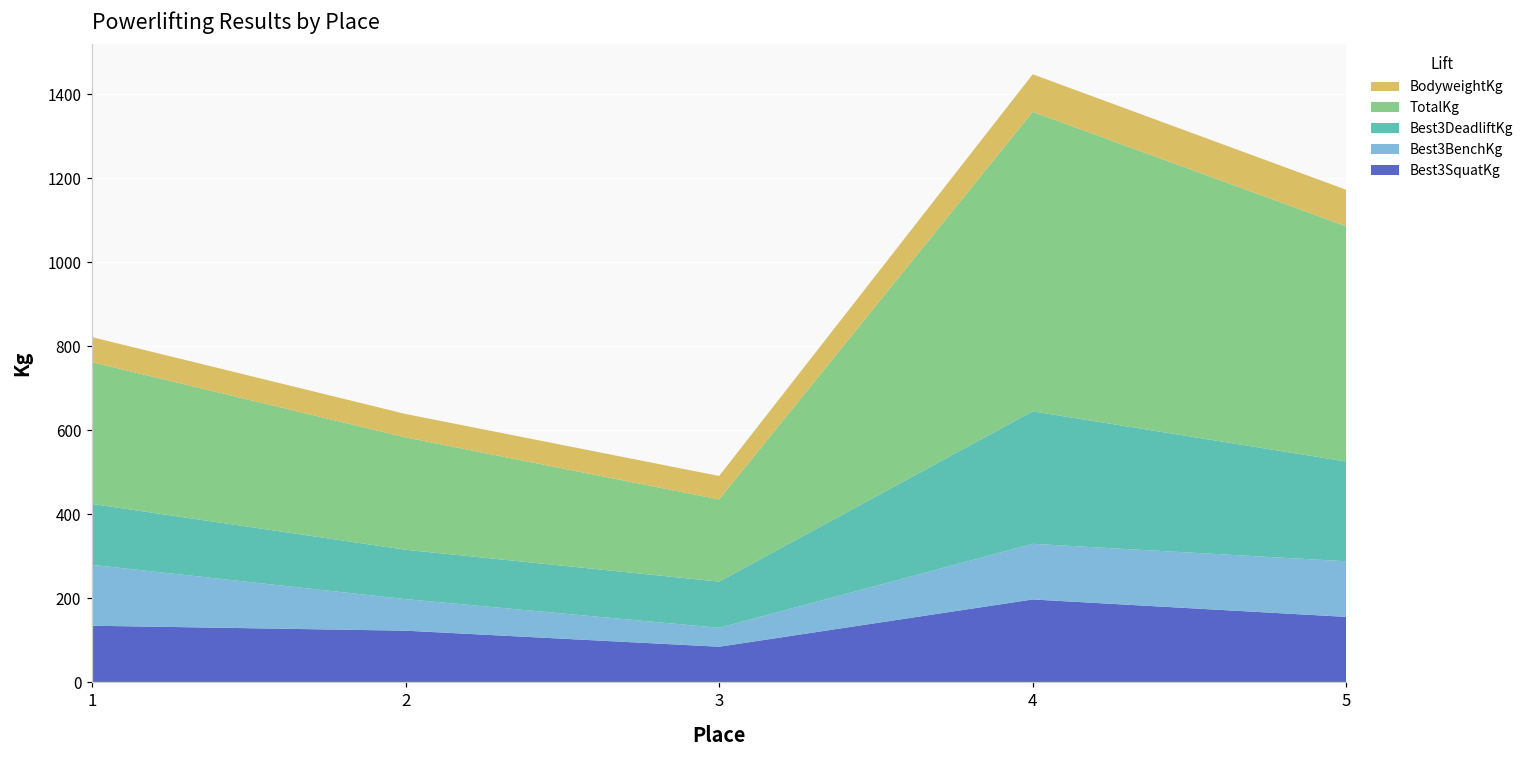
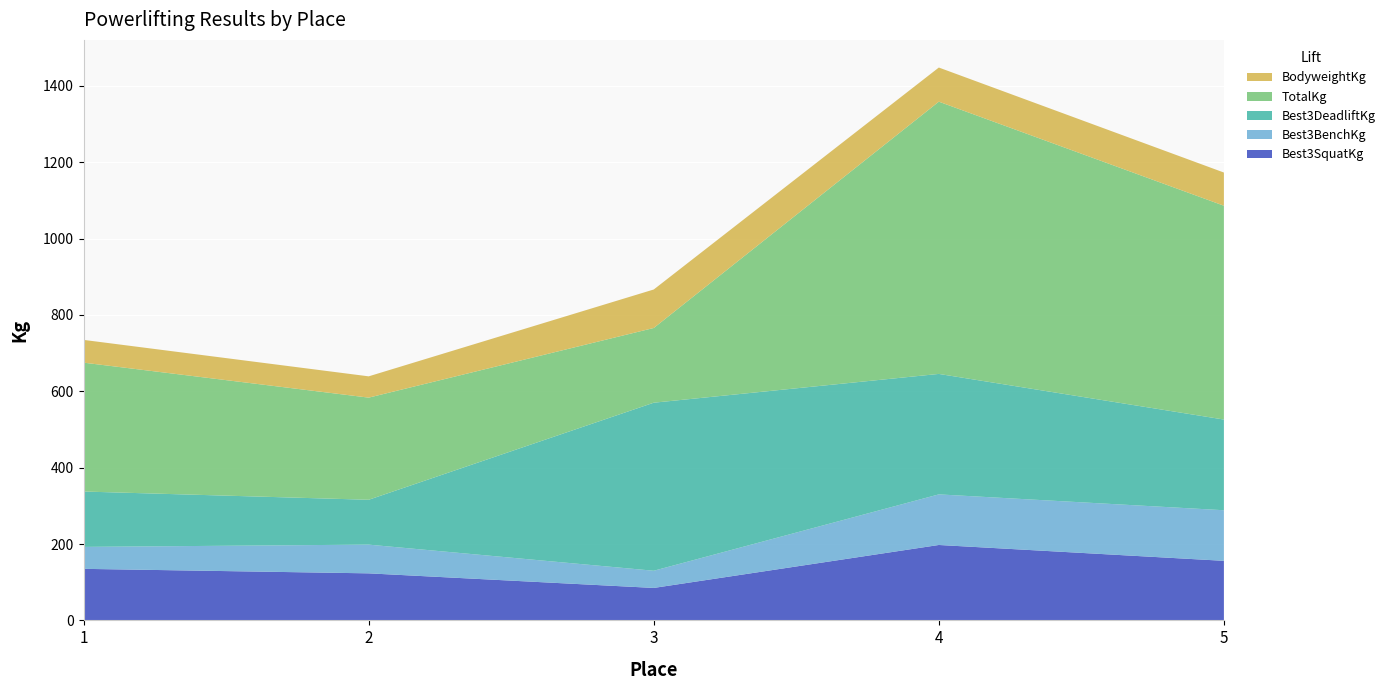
  {
    "Best3SquatKg": {
      "1": 140,
      "2": 120,
      "3": 90,
      "4": 200,
      "5": 160
    },
    "Best3BenchKg": {
-     "1": 150,
+     "1": 60,
      "2": 80,
      "3": 50,
      "4": 130,
      "5": 130
    },
    "Best3DeadliftKg": {
      "1": 150,
      "2": 120,
-     "3": 110,
+     "3": 440,
      "4": 320,
      "5": 240
    },
    "TotalKg": {
      "1": 340,
      "2": 270,
      "3": 200,
      "4": 710,
      "5": 560
    },
    "BodyweightKg": {
      "1": 60,
      "2": 60,
-     "3": 60,
+     "3": 100,
      "4": 90,
      "5": 90
    }
  }
